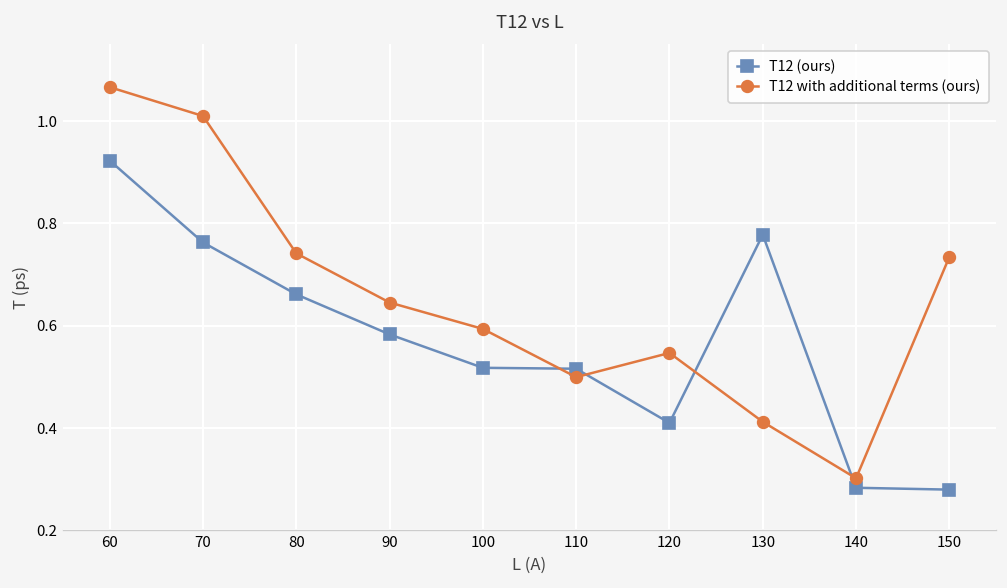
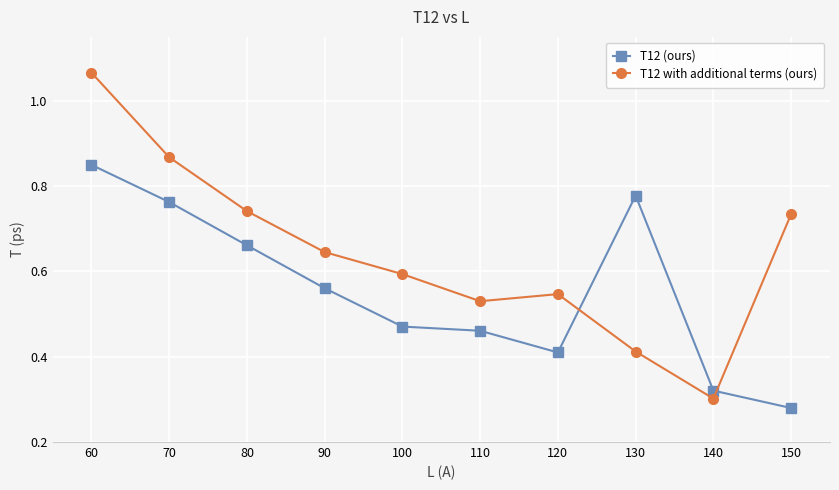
  {
    "T12 (ours)": {
-     "60": 0.92,
+     "60": 0.85,
      "70": 0.76,
      "80": 0.66,
-     "90": 0.58,
-     "100": 0.52,
-     "110": 0.52,
+     "90": 0.56,
+     "100": 0.47,
+     "110": 0.46,
      "120": 0.41,
      "130": 0.78,
-     "140": 0.28,
+     "140": 0.32,
      "150": 0.28
    },
    "T12 with additional terms (ours)": {
      "60": 1.07,
-     "70": 1.01,
+     "70": 0.87,
      "80": 0.74,
      "90": 0.65,
      "100": 0.59,
-     "110": 0.50,
+     "110": 0.53,
      "120": 0.55,
      "130": 0.41,
      "140": 0.30,
      "150": 0.73
    }
  }
